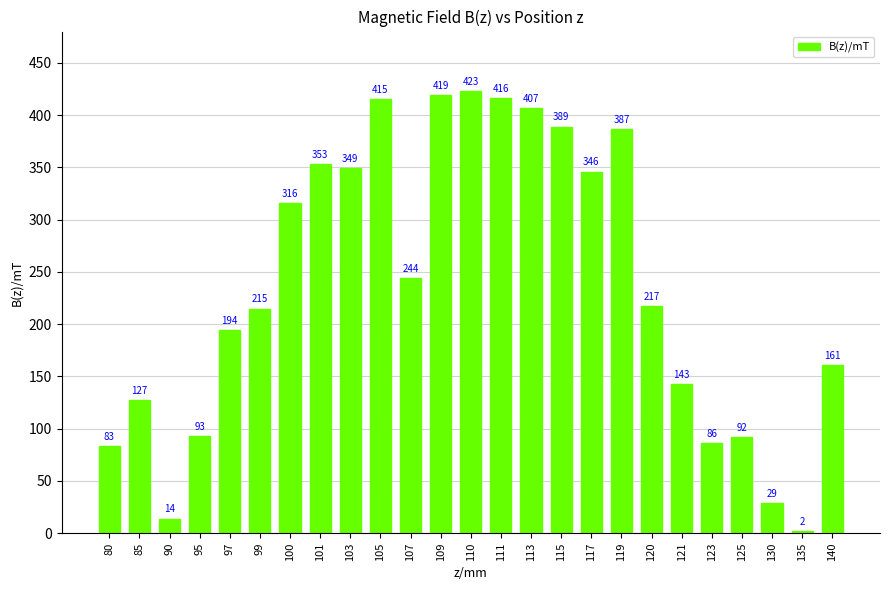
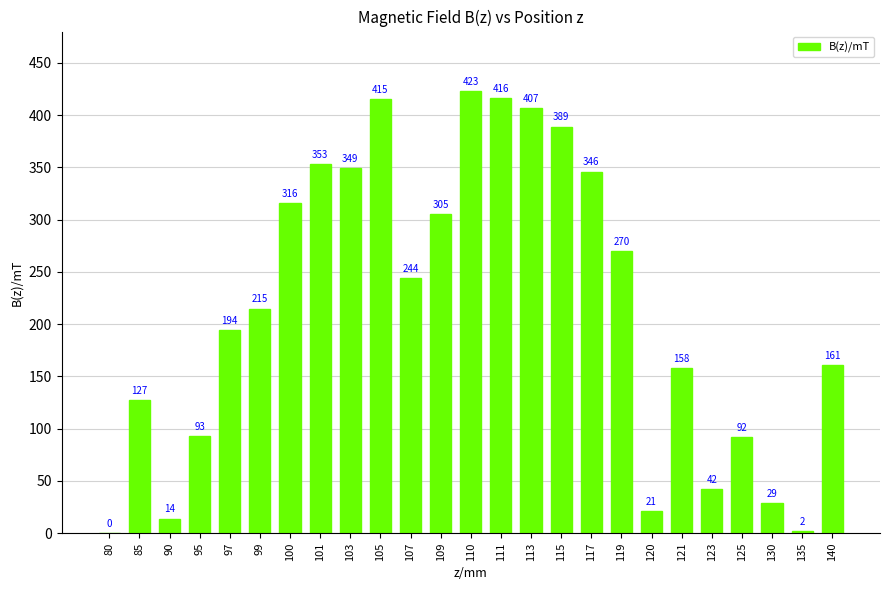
  {
-   "80": 83,
+   "80": 0,
    "85": 127,
    "90": 14,
    "95": 93,
    "97": 194,
    "99": 215,
    "100": 316,
    "101": 353,
    "103": 349,
    "105": 415,
    "107": 244,
-   "109": 419,
+   "109": 305,
    "110": 423,
    "111": 416,
    "113": 407,
    "115": 389,
    "117": 346,
-   "119": 387,
-   "120": 217,
-   "121": 143,
-   "123": 86,
+   "119": 270,
+   "120": 21,
+   "121": 158,
+   "123": 42,
    "125": 92,
    "130": 29,
    "135": 2,
    "140": 161
  }
